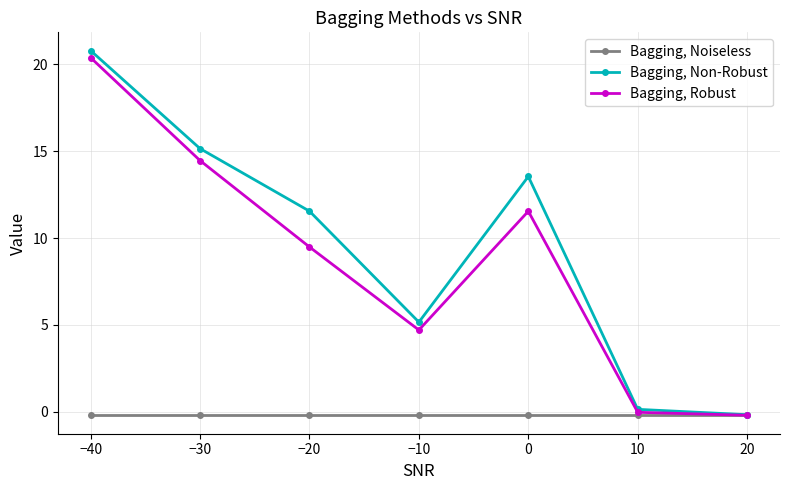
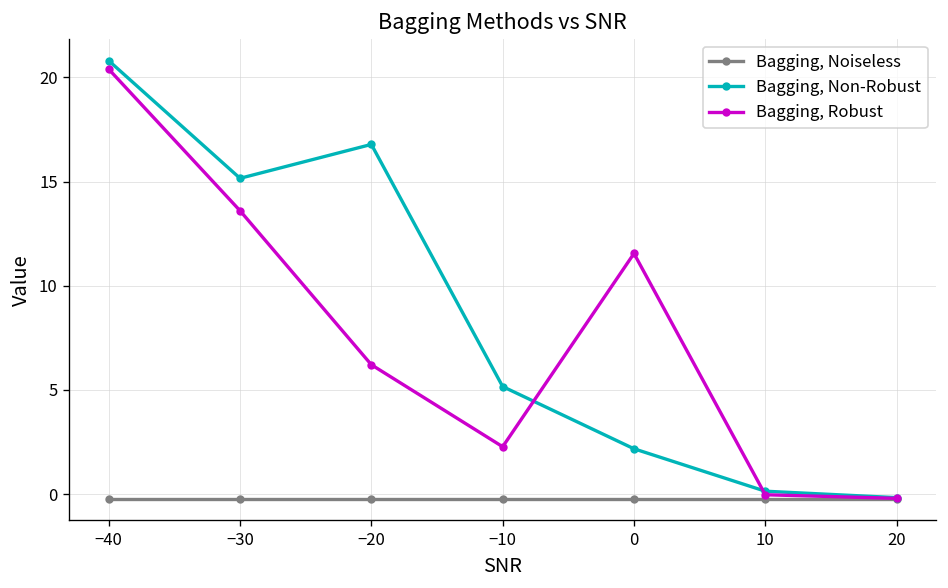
  {
    "Bagging, Noiseless": {
      "−40": -0.2,
      "−30": -0.2,
      "−20": -0.2,
      "−10": -0.2,
      "0": -0.2,
      "10": -0.2
    },
    "Bagging, Non-Robust": {
      "−40": 20.8,
      "−30": 15.2,
-     "−20": 11.6,
+     "−20": 16.8,
      "−10": 5.2,
-     "0": 13.5,
+     "0": 2.2,
      "10": 0.1
    },
    "Bagging, Robust": {
      "−40": 20.4,
-     "−30": 14.5,
-     "−20": 9.5,
-     "−10": 4.7,
+     "−30": 13.6,
+     "−20": 6.2,
+     "−10": 2.3,
      "0": 11.5,
      "10": 0.0
    }
  }
